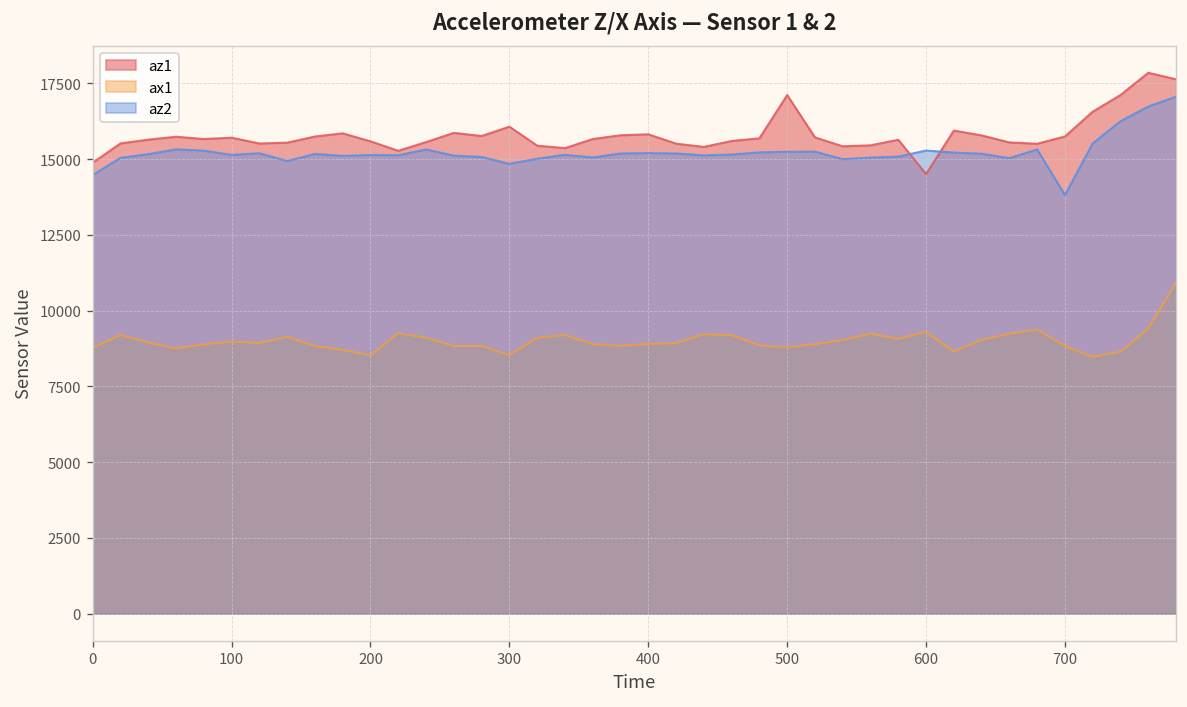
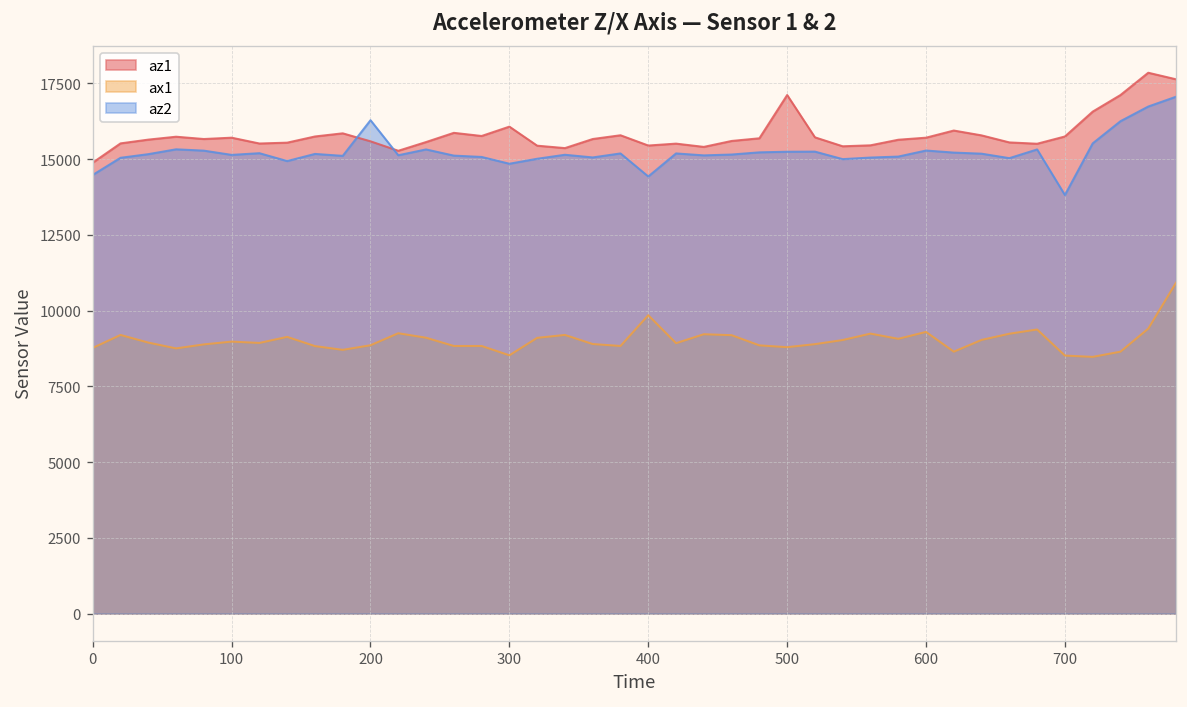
  {
    "az1": {
      "0": 14900,
      "100": 15700,
      "200": 15600,
      "300": 16100,
-     "400": 15800,
+     "400": 15500,
      "500": 17100,
-     "600": 14500,
+     "600": 15700,
      "700": 15800
    },
    "ax1": {
      "0": 8800,
      "100": 9000,
-     "200": 8500,
+     "200": 8900,
      "300": 8500,
-     "400": 8900,
+     "400": 9900,
      "500": 8800,
      "600": 9300,
-     "700": 8800
+     "700": 8500
    },
    "az2": {
      "0": 14500,
      "100": 15100,
-     "200": 15100,
+     "200": 16300,
      "300": 14900,
-     "400": 15200,
+     "400": 14400,
      "500": 15200,
      "600": 15300,
      "700": 13800
    }
  }
